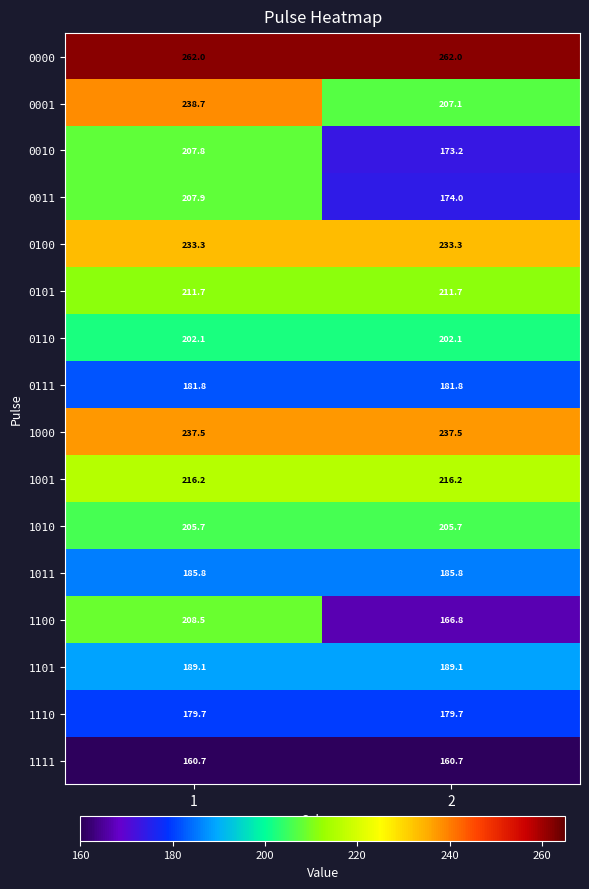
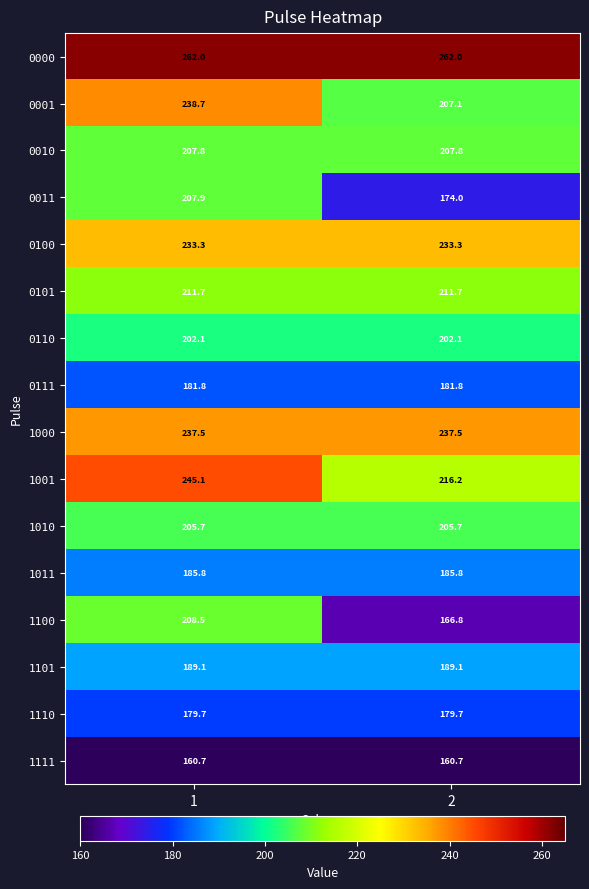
  {
    "0000": {
      "1": 262.0,
      "2": 262.0
    },
    "0001": {
      "1": 238.7,
      "2": 207.1
    },
    "0010": {
      "1": 207.8,
-     "2": 173.2
+     "2": 207.8
    },
    "0011": {
      "1": 207.9,
      "2": 174.0
    },
    "0100": {
      "1": 233.3,
      "2": 233.3
    },
    "0101": {
      "1": 211.7,
      "2": 211.7
    },
    "0110": {
      "1": 202.1,
      "2": 202.1
    },
    "0111": {
      "1": 181.8,
      "2": 181.8
    },
    "1000": {
      "1": 237.5,
      "2": 237.5
    },
    "1001": {
-     "1": 216.2,
+     "1": 245.1,
      "2": 216.2
    },
    "1010": {
      "1": 205.7,
      "2": 205.7
    },
    "1011": {
      "1": 185.8,
      "2": 185.8
    },
    "1100": {
      "1": 208.5,
      "2": 166.8
    },
    "1101": {
      "1": 189.1,
      "2": 189.1
    },
    "1110": {
      "1": 179.7,
      "2": 179.7
    },
    "1111": {
      "1": 160.7,
      "2": 160.7
    }
  }
